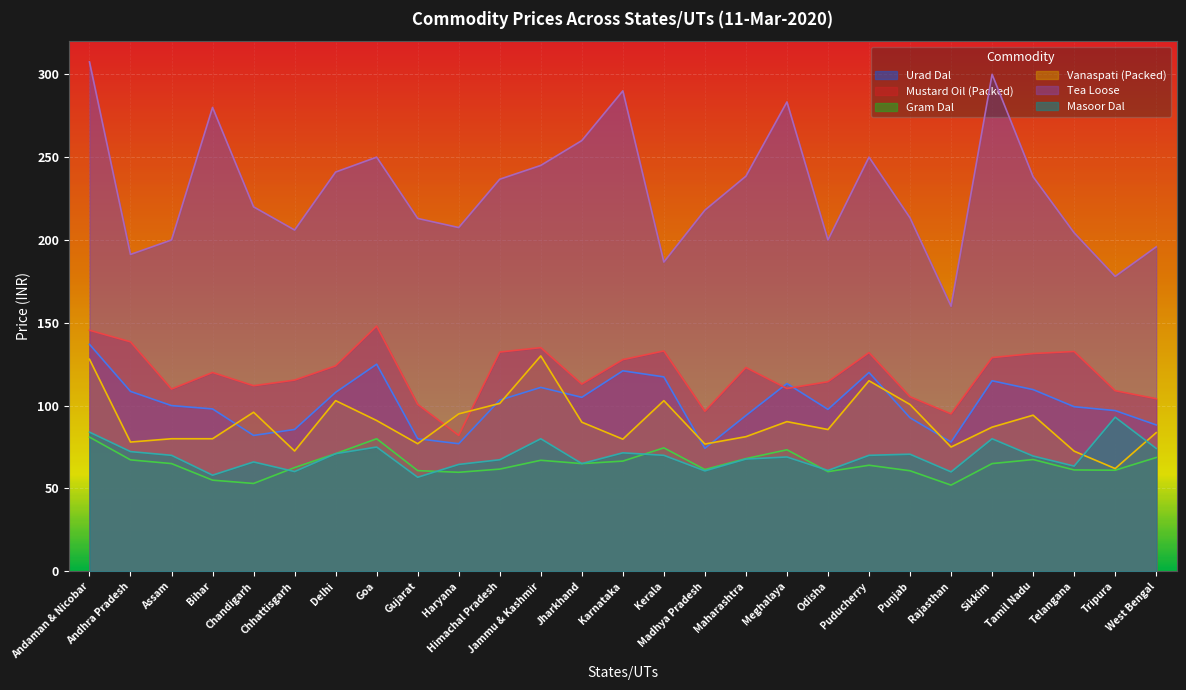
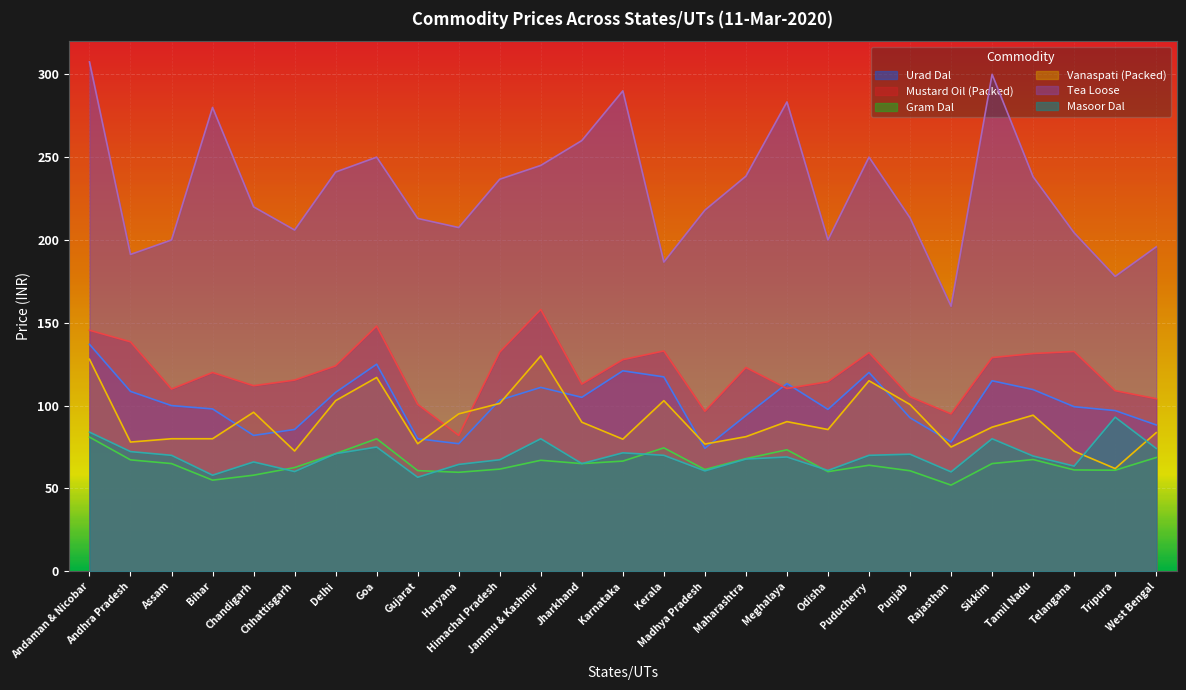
  {
    "Urad Dal": {
      "Andaman & Nicobar": 137,
      "Andhra Pradesh": 109,
      "Assam": 100,
      "Bihar": 98,
      "Chandigarh": 82,
      "Chhattisgarh": 86,
      "Delhi": 108,
      "Goa": 125,
      "Gujarat": 80,
      "Haryana": 77,
      "Himachal Pradesh": 103,
      "Jammu & Kashmir": 111,
      "Jharkhand": 105,
      "Karnataka": 121,
      "Kerala": 117,
      "Madhya Pradesh": 74,
      "Maharashtra": 94,
      "Meghalaya": 113,
      "Odisha": 98,
      "Puducherry": 120,
      "Punjab": 93,
      "Rajasthan": 78,
      "Sikkim": 115,
      "Tamil Nadu": 110,
      "Telangana": 99,
      "Tripura": 97,
      "West Bengal": 88
    },
    "Mustard Oil (Packed)": {
      "Andaman & Nicobar": 146,
      "Andhra Pradesh": 139,
      "Assam": 110,
      "Bihar": 120,
      "Chandigarh": 112,
      "Chhattisgarh": 115,
      "Delhi": 124,
      "Goa": 148,
      "Gujarat": 101,
      "Haryana": 82,
      "Himachal Pradesh": 132,
-     "Jammu & Kashmir": 135,
+     "Jammu & Kashmir": 158,
      "Jharkhand": 113,
      "Karnataka": 128,
      "Kerala": 133,
      "Madhya Pradesh": 97,
      "Maharashtra": 123,
      "Meghalaya": 110,
      "Odisha": 114,
      "Puducherry": 132,
      "Punjab": 105,
      "Rajasthan": 95,
      "Sikkim": 129,
      "Tamil Nadu": 131,
      "Telangana": 133,
      "Tripura": 109,
      "West Bengal": 104
    },
    "Gram Dal": {
      "Andaman & Nicobar": 81,
      "Andhra Pradesh": 67,
      "Assam": 65,
      "Bihar": 55,
-     "Chandigarh": 53,
+     "Chandigarh": 58,
      "Chhattisgarh": 63,
      "Goa": 80,
      "Gujarat": 61,
      "Haryana": 60,
      "Himachal Pradesh": 62,
      "Jammu & Kashmir": 67,
      "Karnataka": 67,
      "Kerala": 75,
      "Meghalaya": 73,
      "Puducherry": 64,
      "Punjab": 61,
      "Rajasthan": 52,
      "Sikkim": 65,
      "Tamil Nadu": 67,
      "Telangana": 61,
      "West Bengal": 69
    },
    "Vanaspati (Packed)": {
      "Andaman & Nicobar": 128,
      "Andhra Pradesh": 78,
      "Assam": 80,
      "Bihar": 80,
      "Chandigarh": 96,
      "Chhattisgarh": 73,
      "Delhi": 103,
-     "Goa": 91,
+     "Goa": 117,
      "Gujarat": 77,
      "Haryana": 95,
      "Himachal Pradesh": 101,
      "Jammu & Kashmir": 130,
      "Jharkhand": 90,
      "Karnataka": 80,
      "Kerala": 103,
      "Madhya Pradesh": 77,
      "Maharashtra": 81,
      "Meghalaya": 90,
      "Odisha": 86,
      "Puducherry": 115,
      "Punjab": 101,
      "Rajasthan": 75,
      "Sikkim": 87,
      "Tamil Nadu": 94,
      "Telangana": 73,
      "West Bengal": 84
    },
    "Tea Loose": {
      "Andaman & Nicobar": 308,
      "Andhra Pradesh": 191,
      "Assam": 200,
      "Bihar": 280,
      "Chandigarh": 220,
      "Chhattisgarh": 206,
      "Delhi": 241,
      "Goa": 250,
      "Gujarat": 213,
      "Haryana": 208,
      "Himachal Pradesh": 237,
      "Jammu & Kashmir": 245,
      "Jharkhand": 260,
      "Karnataka": 290,
      "Kerala": 187,
      "Madhya Pradesh": 218,
      "Maharashtra": 239,
      "Meghalaya": 283,
      "Odisha": 200,
      "Puducherry": 250,
      "Punjab": 213,
      "Rajasthan": 160,
      "Tamil Nadu": 238,
      "Telangana": 204,
      "Tripura": 178,
      "West Bengal": 196
    },
    "Masoor Dal": {
      "Andaman & Nicobar": 84,
      "Andhra Pradesh": 72,
      "Assam": 70,
      "Bihar": 58,
      "Chandigarh": 66,
      "Chhattisgarh": 60,
      "Goa": 75,
      "Gujarat": 57,
      "Haryana": 65,
      "Himachal Pradesh": 67,
      "Jammu & Kashmir": 80,
      "Karnataka": 72,
      "Kerala": 70,
      "Meghalaya": 69,
      "Puducherry": 70,
      "Punjab": 71,
      "Rajasthan": 60,
      "Sikkim": 80,
      "Tamil Nadu": 70,
      "Telangana": 64,
      "Tripura": 93,
      "West Bengal": 74
    }
  }
